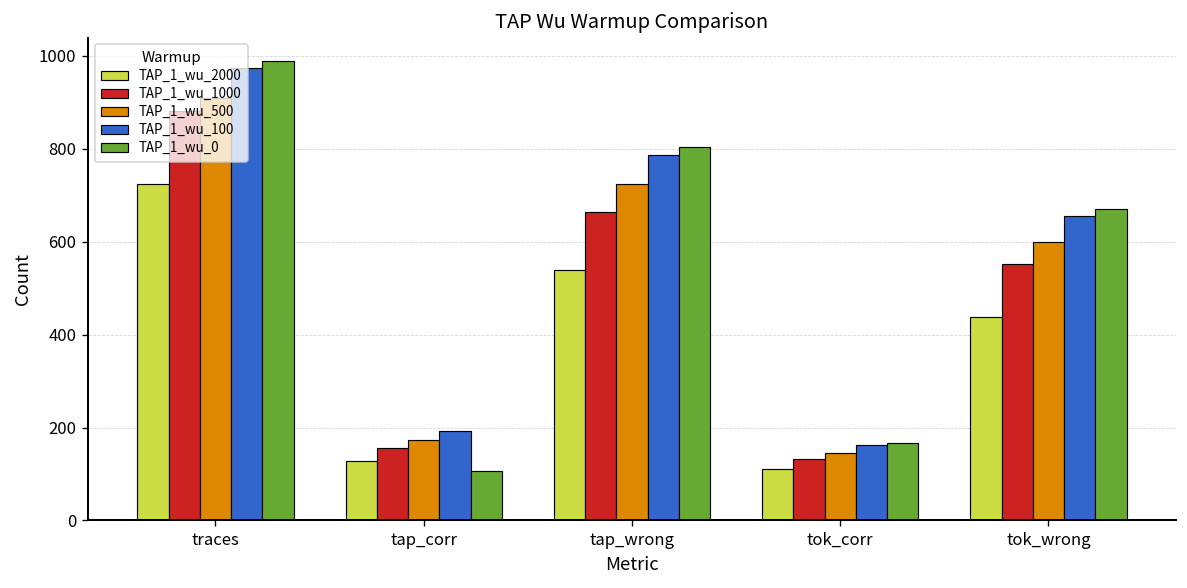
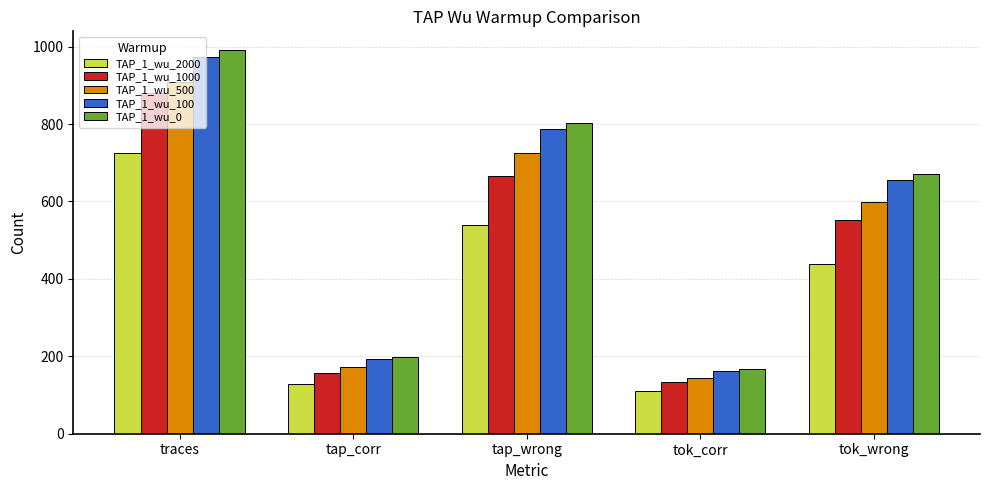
  {
    "TAP_1_wu_2000": {
      "traces": 720,
      "tap_corr": 130,
      "tap_wrong": 540,
      "tok_corr": 110,
      "tok_wrong": 440
    },
    "TAP_1_wu_1000": {
      "tap_corr": 160,
      "tap_wrong": 670,
      "tok_corr": 130,
      "tok_wrong": 550
    },
    "TAP_1_wu_500": {
      "tap_corr": 170,
      "tap_wrong": 730,
      "tok_corr": 150,
      "tok_wrong": 600
    },
    "TAP_1_wu_100": {
      "tap_corr": 190,
      "tap_wrong": 790,
      "tok_corr": 160,
      "tok_wrong": 660
    },
    "TAP_1_wu_0": {
      "traces": 990,
-     "tap_corr": 110,
+     "tap_corr": 200,
      "tap_wrong": 800,
      "tok_corr": 170,
      "tok_wrong": 670
    }
  }
